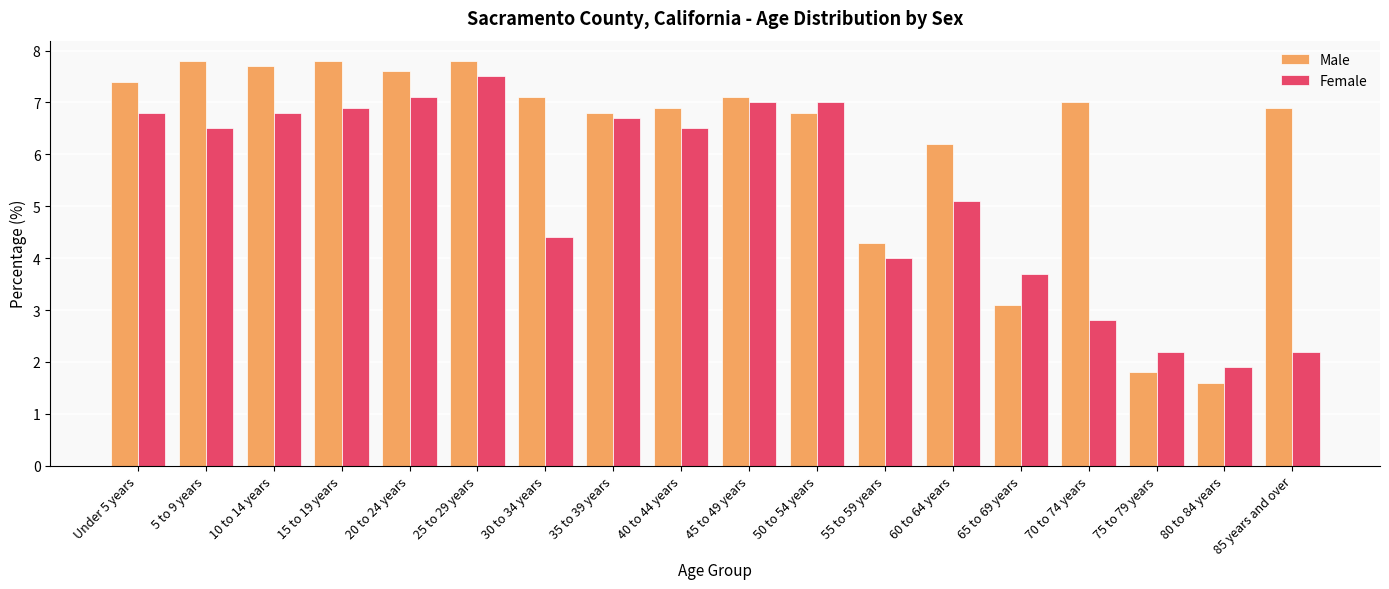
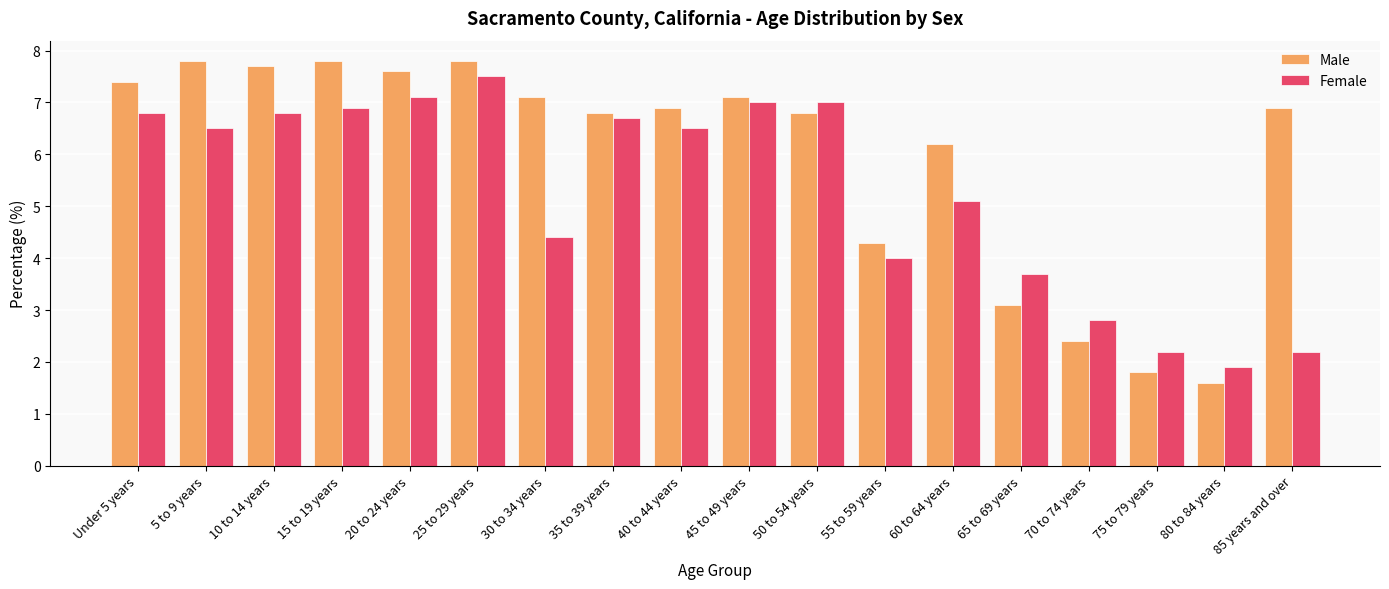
  {
    "Male": {
      "Under 5 years": 7.4,
      "5 to 9 years": 7.8,
      "10 to 14 years": 7.7,
      "15 to 19 years": 7.8,
      "20 to 24 years": 7.6,
      "25 to 29 years": 7.8,
      "30 to 34 years": 7.1,
      "35 to 39 years": 6.8,
      "40 to 44 years": 6.9,
      "45 to 49 years": 7.1,
      "50 to 54 years": 6.8,
      "55 to 59 years": 4.3,
      "60 to 64 years": 6.2,
      "65 to 69 years": 3.1,
-     "70 to 74 years": 7.0,
+     "70 to 74 years": 2.4,
      "75 to 79 years": 1.8,
      "80 to 84 years": 1.6,
      "85 years and over": 6.9
    },
    "Female": {
      "Under 5 years": 6.8,
      "5 to 9 years": 6.5,
      "10 to 14 years": 6.8,
      "15 to 19 years": 6.9,
      "20 to 24 years": 7.1,
      "25 to 29 years": 7.5,
      "30 to 34 years": 4.4,
      "35 to 39 years": 6.7,
      "40 to 44 years": 6.5,
      "45 to 49 years": 7.0,
      "50 to 54 years": 7.0,
      "55 to 59 years": 4.0,
      "60 to 64 years": 5.1,
      "65 to 69 years": 3.7,
      "70 to 74 years": 2.8,
      "75 to 79 years": 2.2,
      "80 to 84 years": 1.9,
      "85 years and over": 2.2
    }
  }
